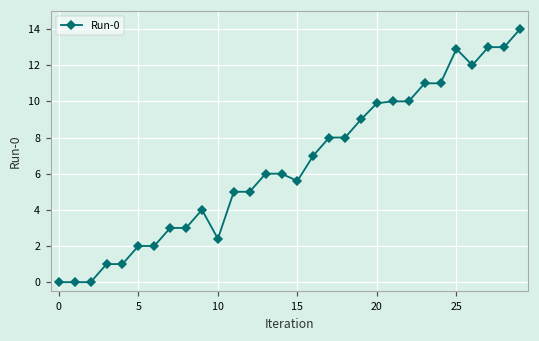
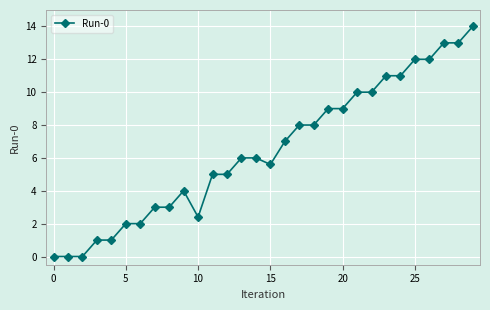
  {
    "0": 0.0,
    "5": 2.0,
    "10": 2.4,
    "15": 5.6,
-   "20": 9.9,
-   "25": 12.9
+   "20": 9.0,
+   "25": 12.0
  }
